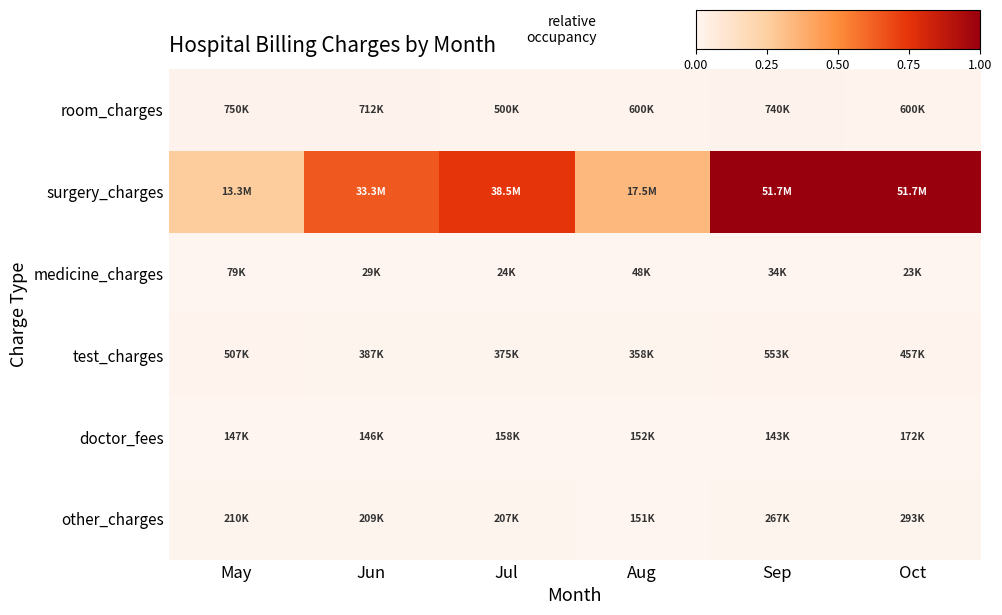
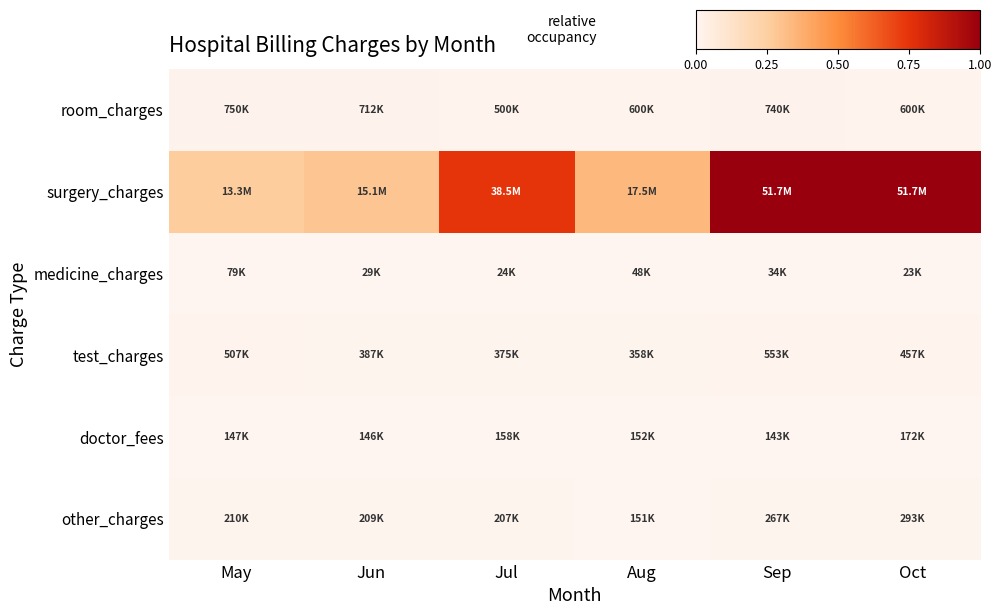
  {
    "room_charges": {
      "May": "750K",
      "Jun": "712K",
      "Jul": "500K",
      "Aug": "600K",
      "Sep": "740K",
      "Oct": "600K"
    },
    "surgery_charges": {
      "May": "13.3M",
-     "Jun": "33.3M",
+     "Jun": "15.1M",
      "Jul": "38.5M",
      "Aug": "17.5M",
      "Sep": "51.7M",
      "Oct": "51.7M"
    },
    "medicine_charges": {
      "May": "79K",
      "Jun": "29K",
      "Jul": "24K",
      "Aug": "48K",
      "Sep": "34K",
      "Oct": "23K"
    },
    "test_charges": {
      "May": "507K",
      "Jun": "387K",
      "Jul": "375K",
      "Aug": "358K",
      "Sep": "553K",
      "Oct": "457K"
    },
    "doctor_fees": {
      "May": "147K",
      "Jun": "146K",
      "Jul": "158K",
      "Aug": "152K",
      "Sep": "143K",
      "Oct": "172K"
    },
    "other_charges": {
      "May": "210K",
      "Jun": "209K",
      "Jul": "207K",
      "Aug": "151K",
      "Sep": "267K",
      "Oct": "293K"
    }
  }
